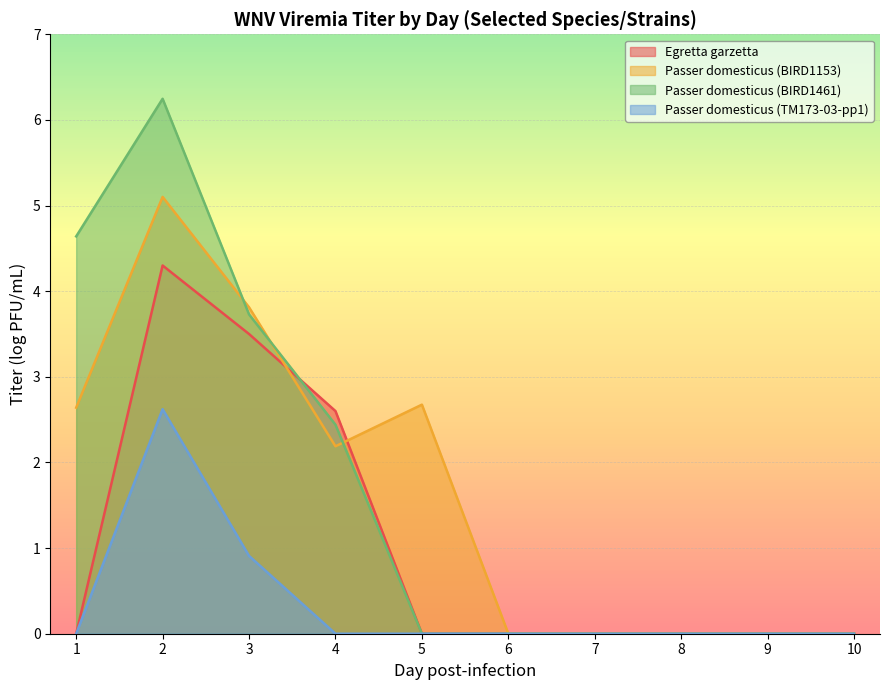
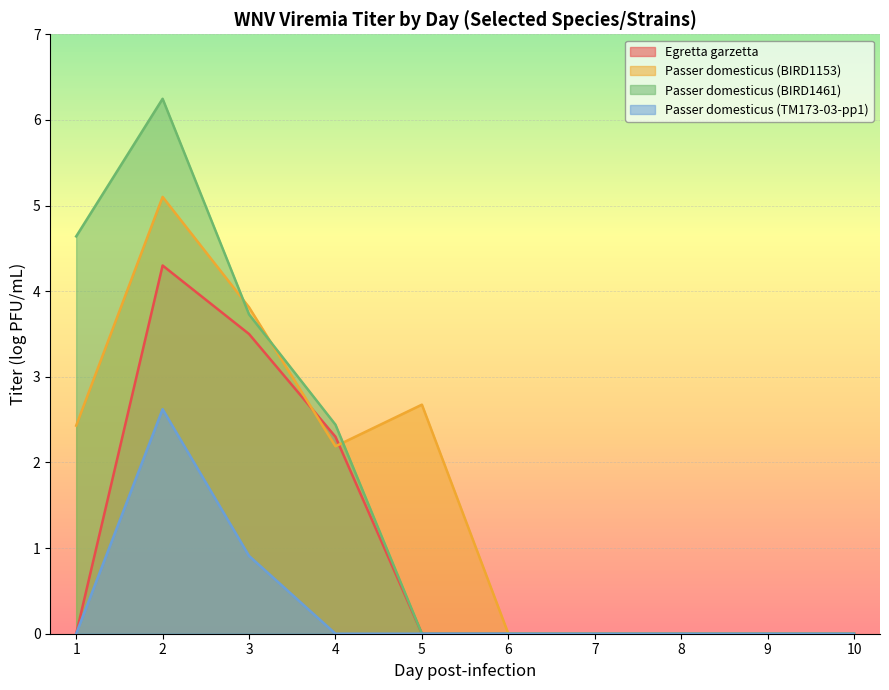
  {
    "Egretta garzetta": {
      "2": 4.3,
      "3": 3.5,
-     "4": 2.6
+     "4": 2.3
    },
    "Passer domesticus (BIRD1153)": {
-     "1": 2.6,
+     "1": 2.4,
      "2": 5.1,
      "3": 3.8,
      "4": 2.2,
      "5": 2.7
    },
    "Passer domesticus (BIRD1461)": {
      "1": 4.6,
      "2": 6.2,
      "3": 3.7,
      "4": 2.4
    },
    "Passer domesticus (TM173-03-pp1)": {
      "2": 2.6,
      "3": 0.9,
      "4": 0.0
    }
  }
